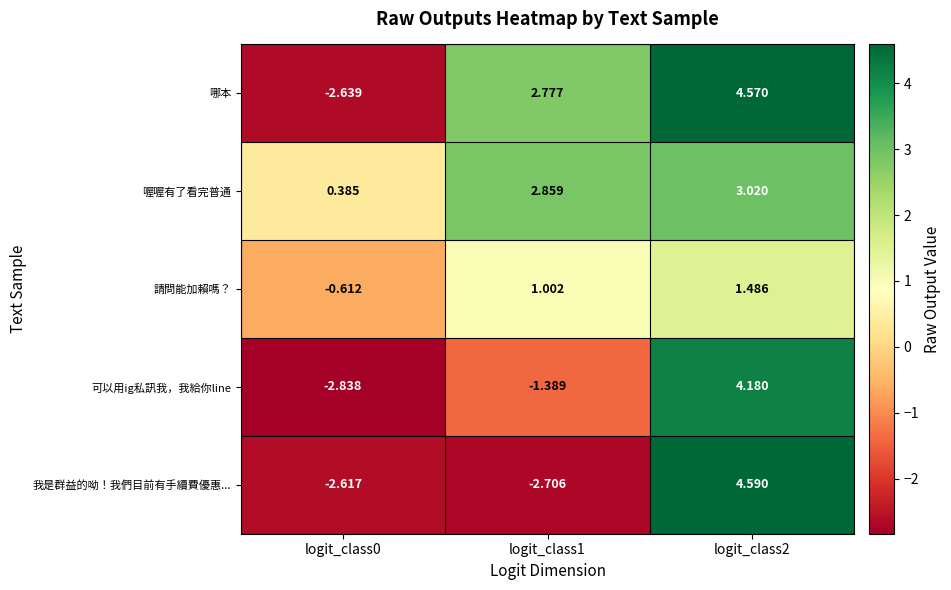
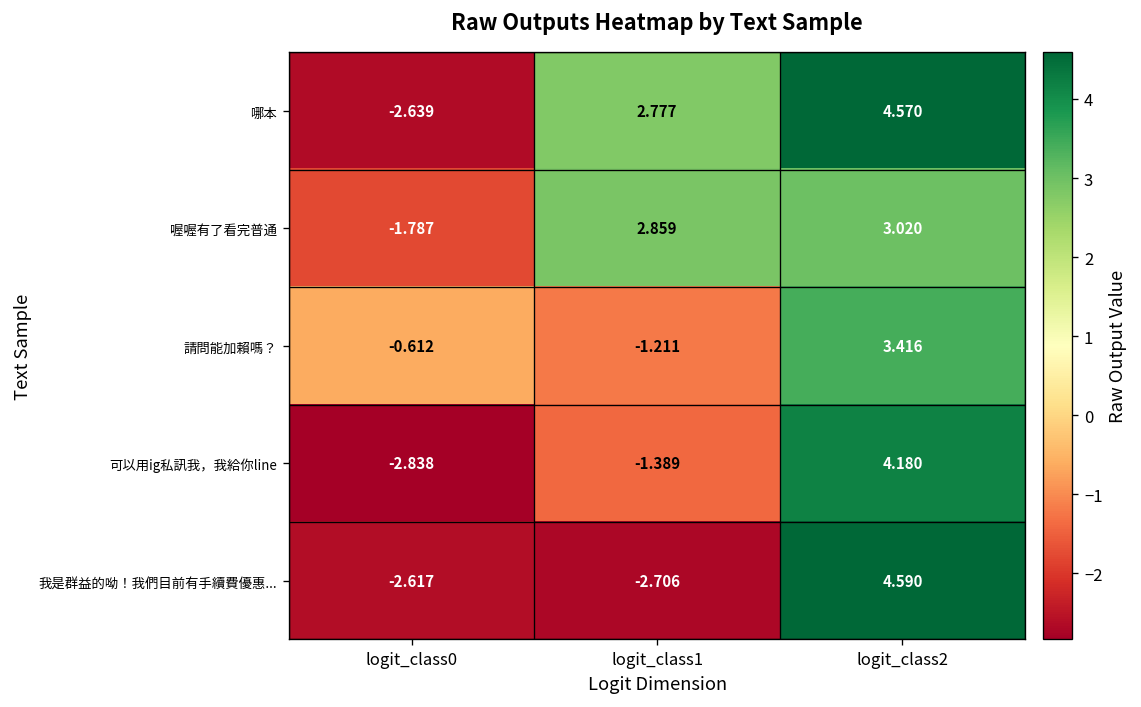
  {
    "哪本": {
      "logit_class0": -2.639,
      "logit_class1": 2.777,
      "logit_class2": 4.570
    },
    "喔喔有了看完普通": {
-     "logit_class0": 0.385,
+     "logit_class0": -1.787,
      "logit_class1": 2.859,
      "logit_class2": 3.020
    },
    "請問能加賴嗎？": {
      "logit_class0": -0.612,
-     "logit_class1": 1.002,
-     "logit_class2": 1.486
+     "logit_class1": -1.211,
+     "logit_class2": 3.416
    },
    "可以用ig私訊我，我給你line": {
      "logit_class0": -2.838,
      "logit_class1": -1.389,
      "logit_class2": 4.180
    },
    "我是群益的呦！我們目前有手續費優惠...": {
      "logit_class0": -2.617,
      "logit_class1": -2.706,
      "logit_class2": 4.590
    }
  }
